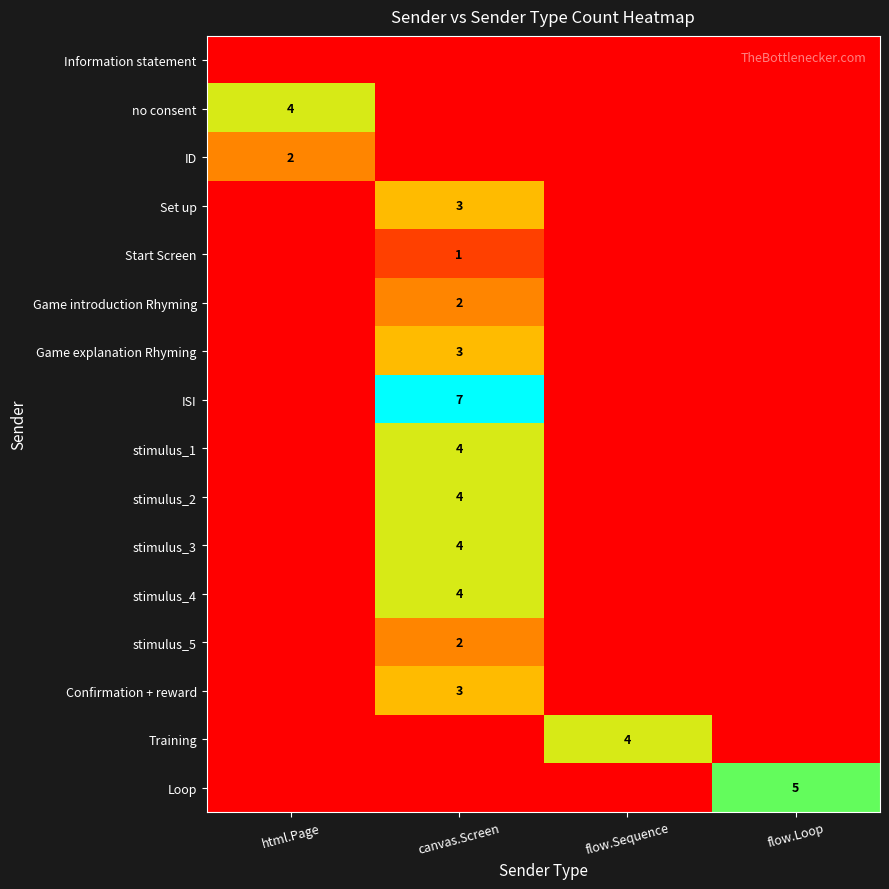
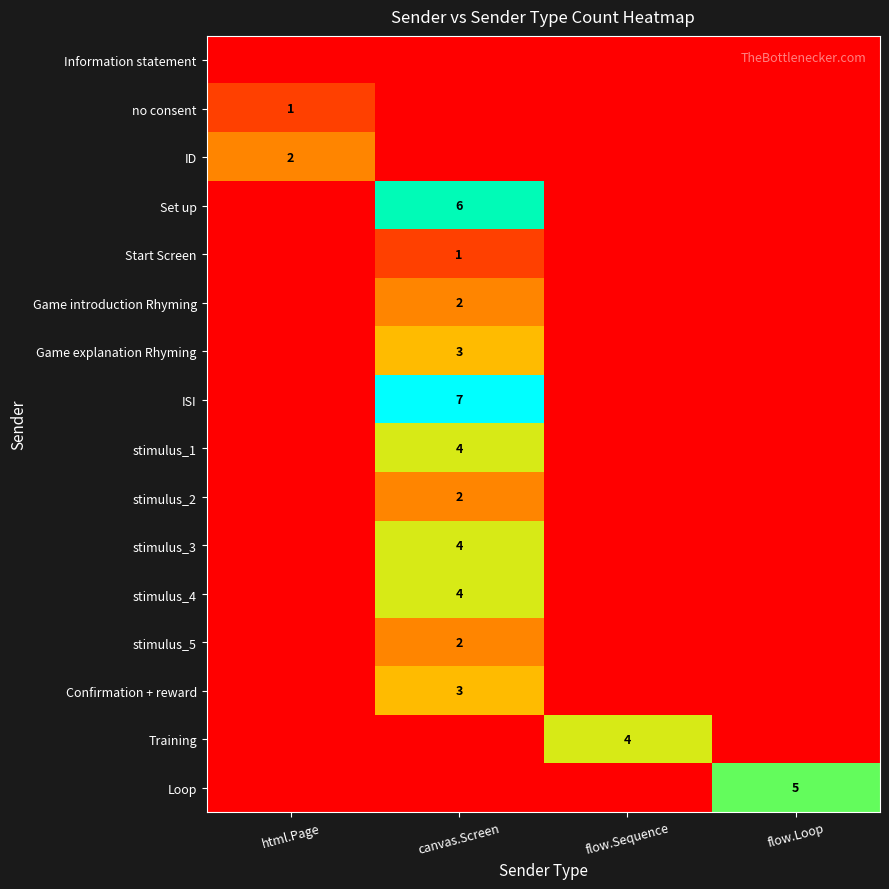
  {
    "no consent": {
-     "html.Page": 4
+     "html.Page": 1
    },
    "ID": {
      "html.Page": 2
    },
    "Set up": {
-     "canvas.Screen": 3
+     "canvas.Screen": 6
    },
    "Start Screen": {
      "canvas.Screen": 1
    },
    "Game introduction Rhyming": {
      "canvas.Screen": 2
    },
    "Game explanation Rhyming": {
      "canvas.Screen": 3
    },
    "ISI": {
      "canvas.Screen": 7
    },
    "stimulus_1": {
      "canvas.Screen": 4
    },
    "stimulus_2": {
-     "canvas.Screen": 4
+     "canvas.Screen": 2
    },
    "stimulus_3": {
      "canvas.Screen": 4
    },
    "stimulus_4": {
      "canvas.Screen": 4
    },
    "stimulus_5": {
      "canvas.Screen": 2
    },
    "Confirmation + reward": {
      "canvas.Screen": 3
    },
    "Training": {
      "flow.Sequence": 4
    },
    "Loop": {
      "flow.Loop": 5
    }
  }
